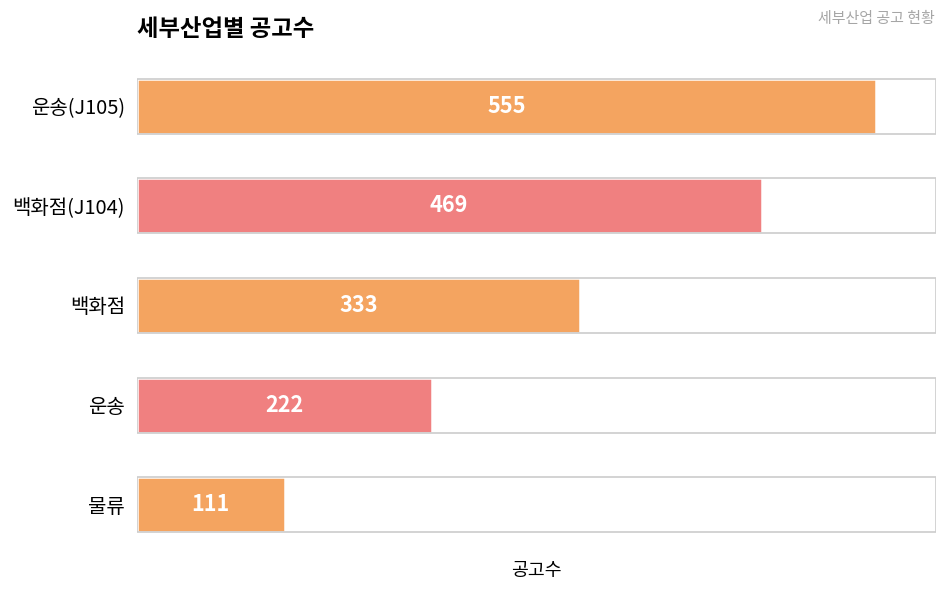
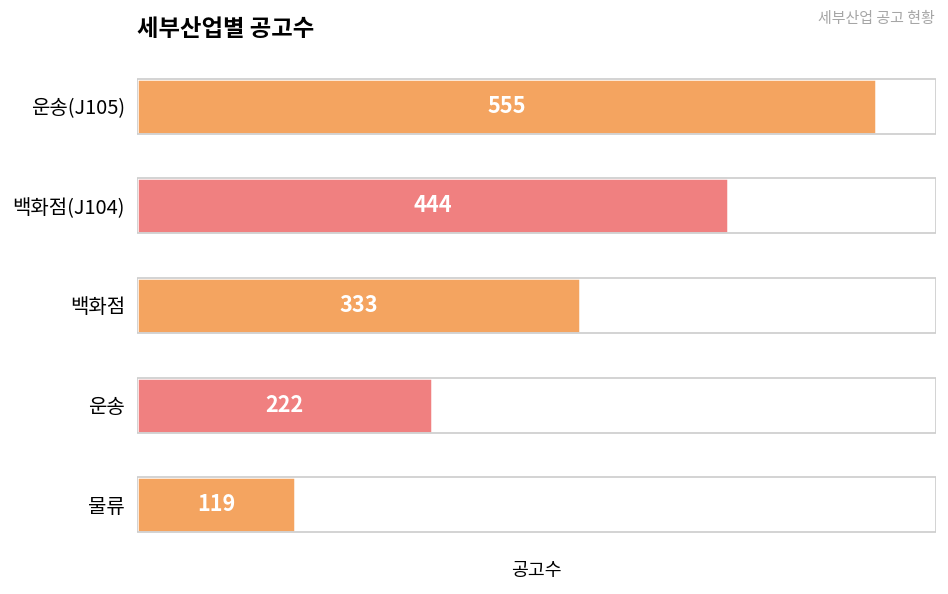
  {
    "운송(J105)": 555,
-   "백화점(J104)": 469,
+   "백화점(J104)": 444,
    "백화점": 333,
    "운송": 222,
-   "물류": 111
+   "물류": 119
  }
